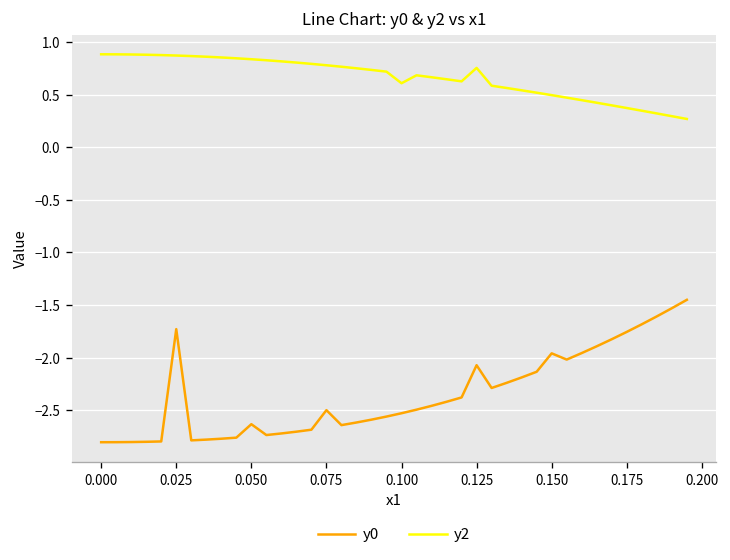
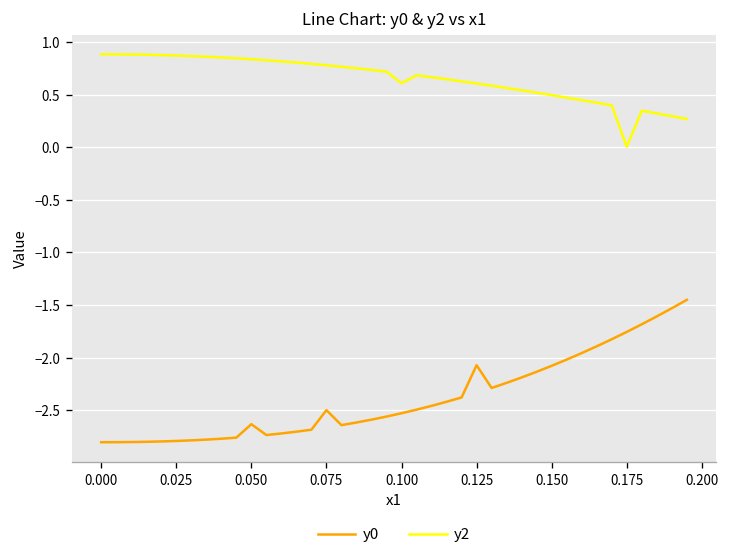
  {
    "y0": {
      "0.000": -2.8,
-     "0.025": -1.7,
+     "0.025": -2.8,
      "0.050": -2.6,
      "0.075": -2.5,
      "0.100": -2.5,
      "0.125": -2.1,
-     "0.150": -2.0,
+     "0.150": -2.1,
      "0.175": -1.8
    },
    "y2": {
      "0.000": 0.9,
      "0.025": 0.9,
      "0.050": 0.8,
      "0.075": 0.8,
      "0.100": 0.6,
-     "0.125": 0.8,
+     "0.125": 0.6,
      "0.150": 0.5,
-     "0.175": 0.4
+     "0.175": 0.0
    }
  }
